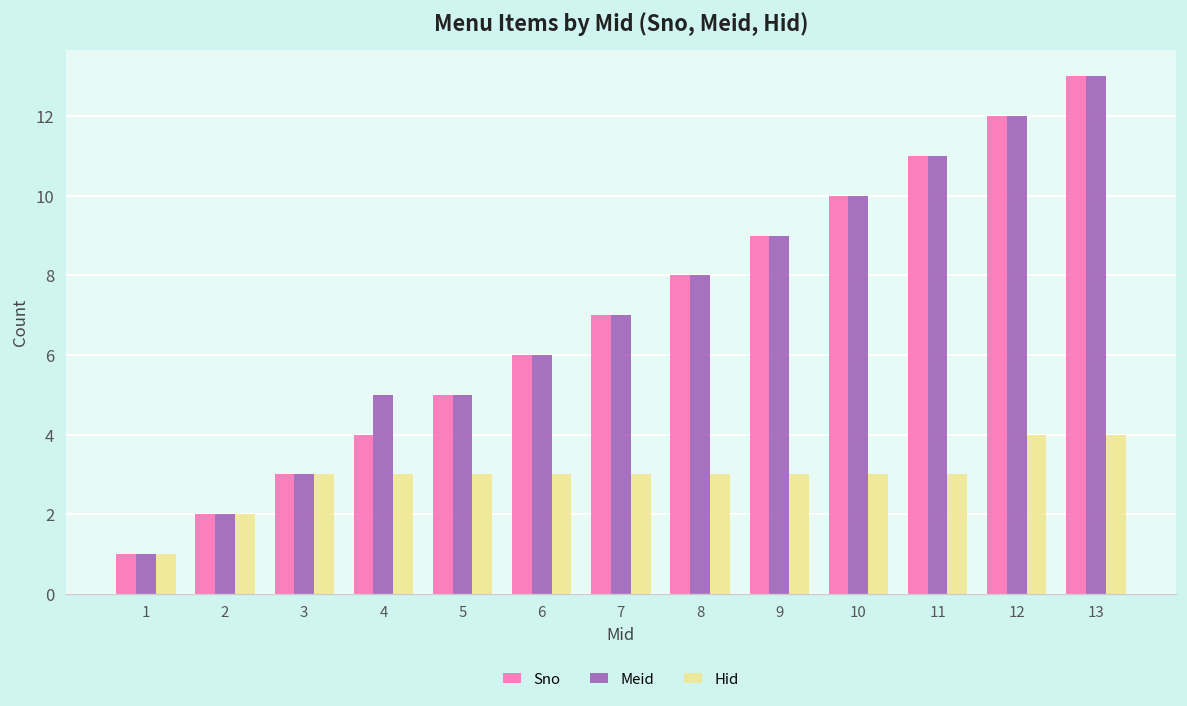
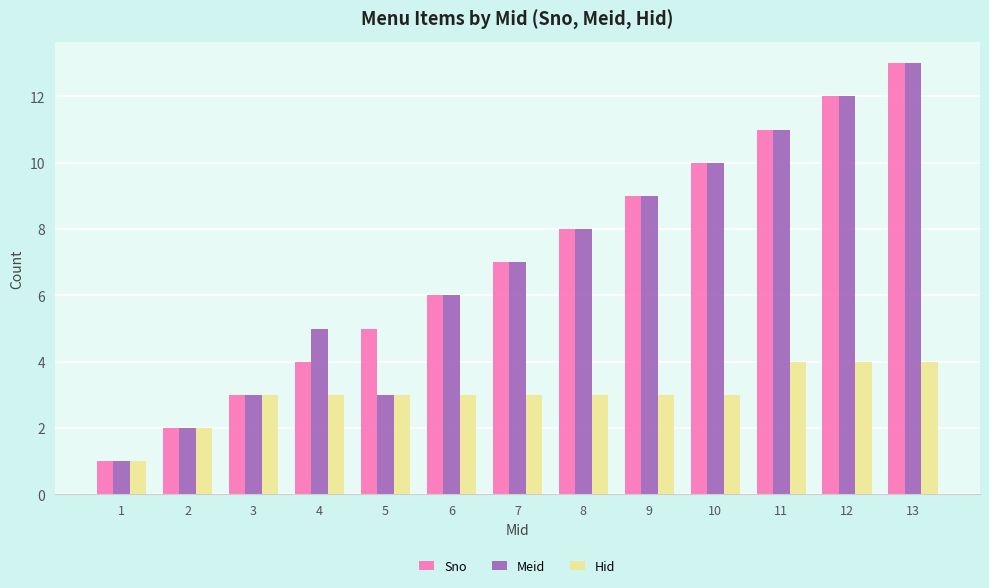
  {
    "Sno": {
      "1": 1,
      "2": 2,
      "3": 3,
      "4": 4,
      "5": 5,
      "6": 6,
      "7": 7,
      "8": 8,
      "9": 9,
      "10": 10,
      "11": 11,
      "12": 12,
      "13": 13
    },
    "Meid": {
      "1": 1,
      "2": 2,
      "3": 3,
      "4": 5,
-     "5": 5,
+     "5": 3,
      "6": 6,
      "7": 7,
      "8": 8,
      "9": 9,
      "10": 10,
      "11": 11,
      "12": 12,
      "13": 13
    },
    "Hid": {
      "1": 1,
      "2": 2,
      "3": 3,
      "4": 3,
      "5": 3,
      "6": 3,
      "7": 3,
      "8": 3,
      "9": 3,
      "10": 3,
-     "11": 3,
+     "11": 4,
      "12": 4,
      "13": 4
    }
  }
